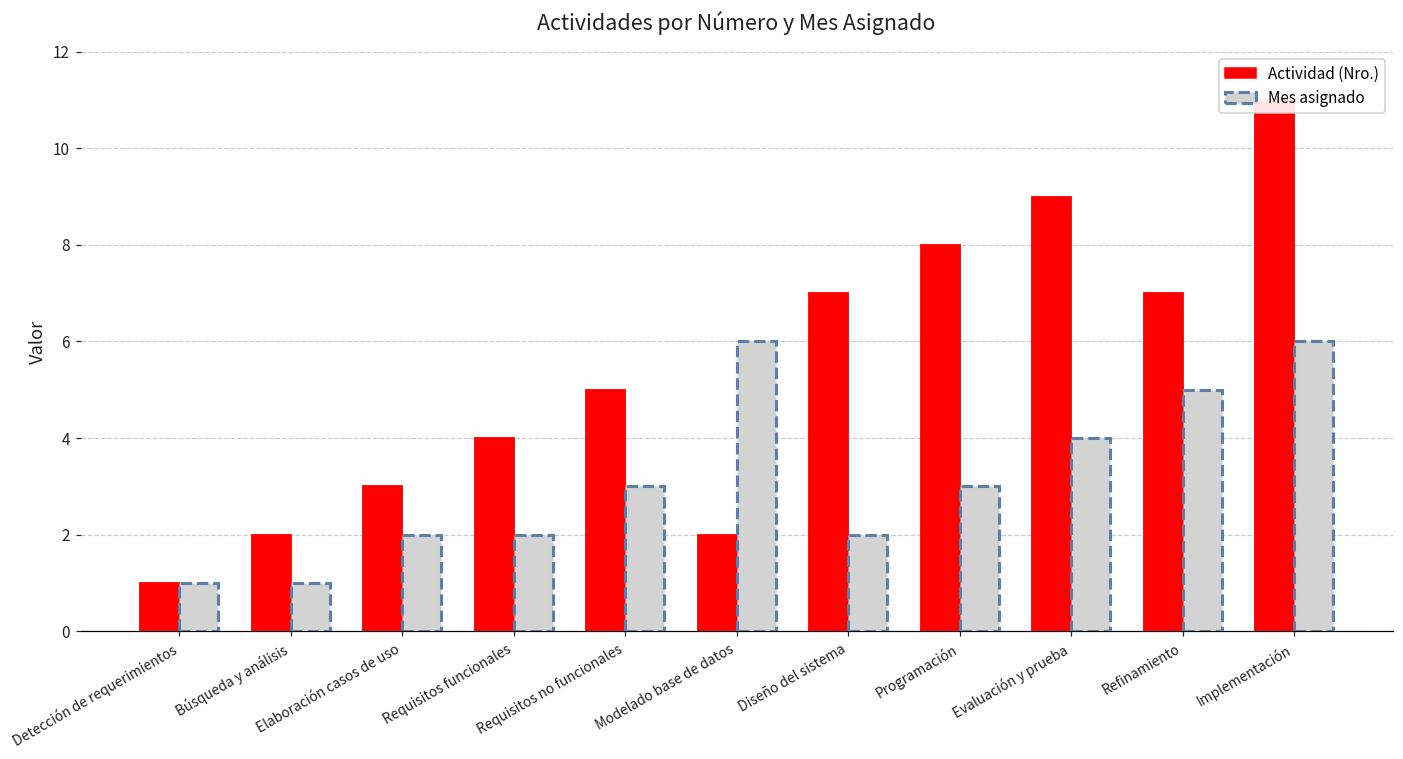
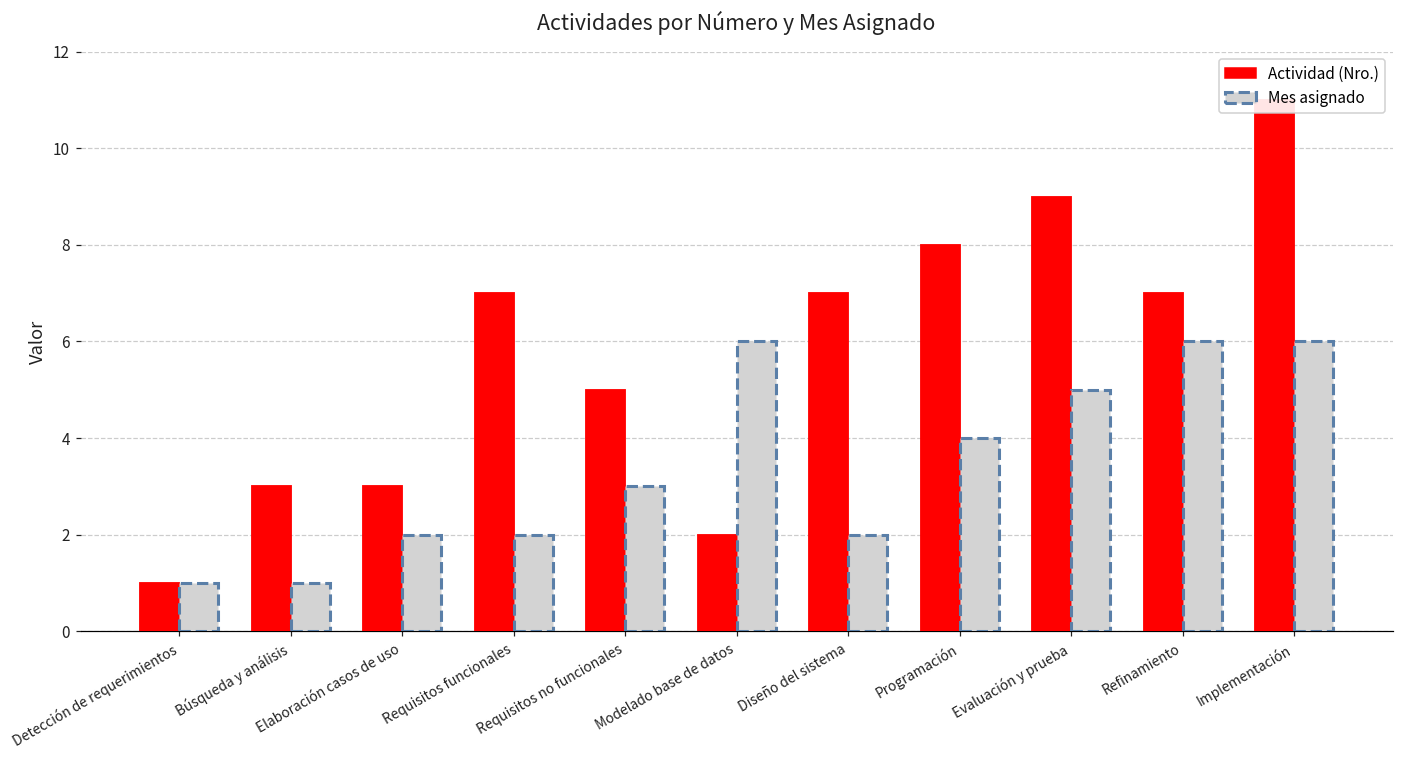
  {
    "Actividad (Nro.)": {
      "Detección de requerimientos": 1,
-     "Búsqueda y análisis": 2,
+     "Búsqueda y análisis": 3,
      "Elaboración casos de uso": 3,
-     "Requisitos funcionales": 4,
+     "Requisitos funcionales": 7,
      "Requisitos no funcionales": 5,
      "Modelado base de datos": 2,
      "Diseño del sistema": 7,
      "Programación": 8,
      "Evaluación y prueba": 9,
      "Refinamiento": 7
    },
    "Mes asignado": {
      "Detección de requerimientos": 1,
      "Búsqueda y análisis": 1,
      "Elaboración casos de uso": 2,
      "Requisitos funcionales": 2,
      "Requisitos no funcionales": 3,
      "Modelado base de datos": 6,
      "Diseño del sistema": 2,
-     "Programación": 3,
-     "Evaluación y prueba": 4,
-     "Refinamiento": 5,
+     "Programación": 4,
+     "Evaluación y prueba": 5,
+     "Refinamiento": 6,
      "Implementación": 6
    }
  }
